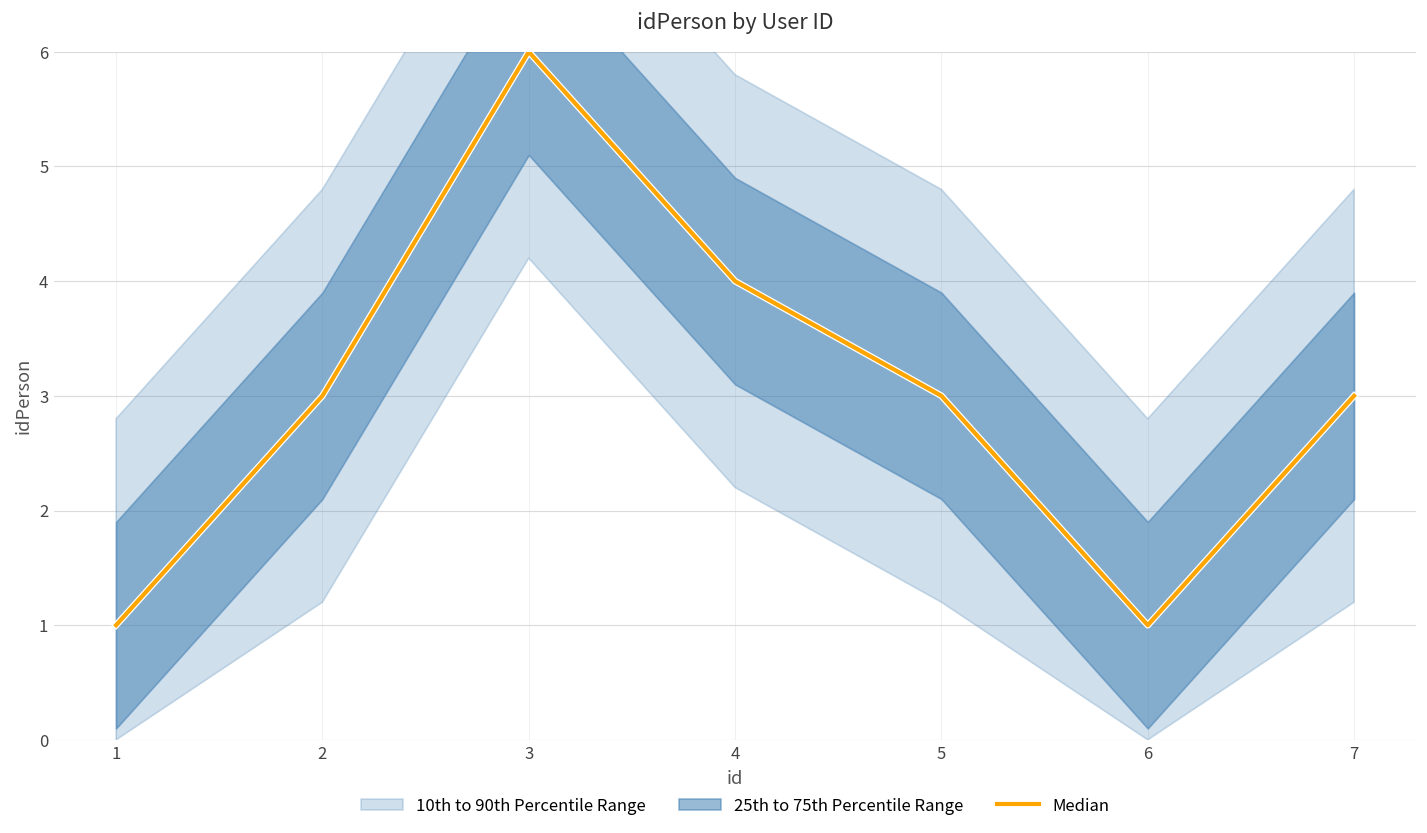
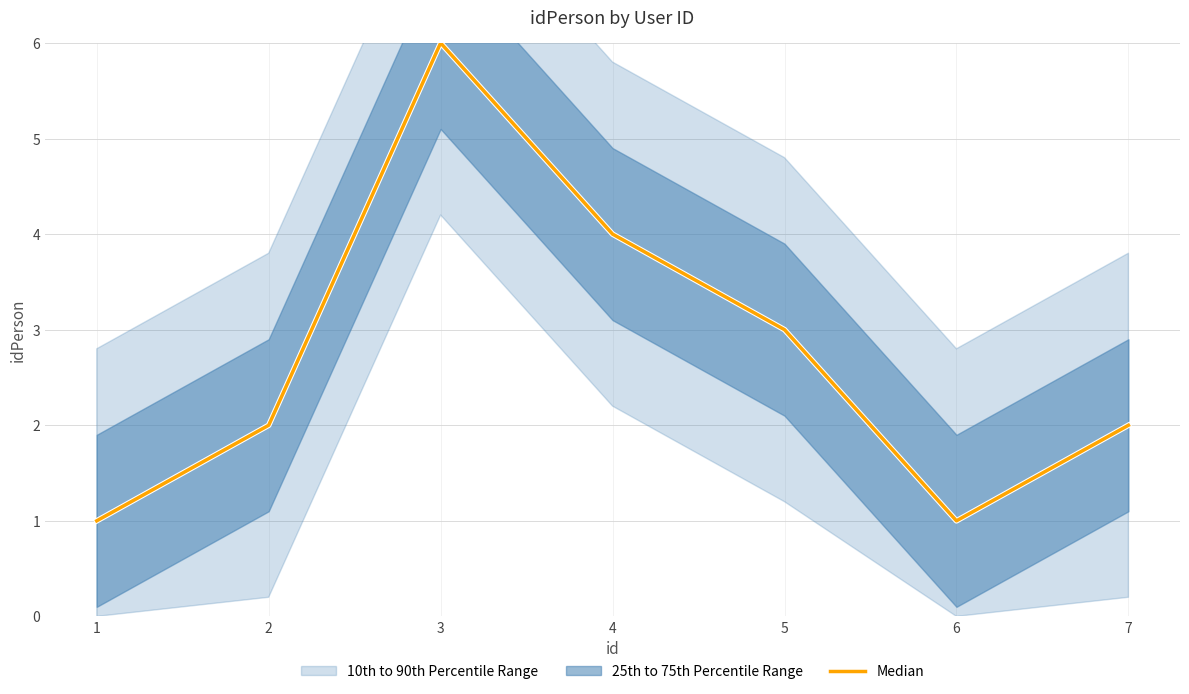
  {
    "Median": {
      "1": 1,
-     "2": 3,
+     "2": 2,
      "3": 6,
      "4": 4,
      "5": 3,
      "6": 1,
-     "7": 3
+     "7": 2
    }
  }
